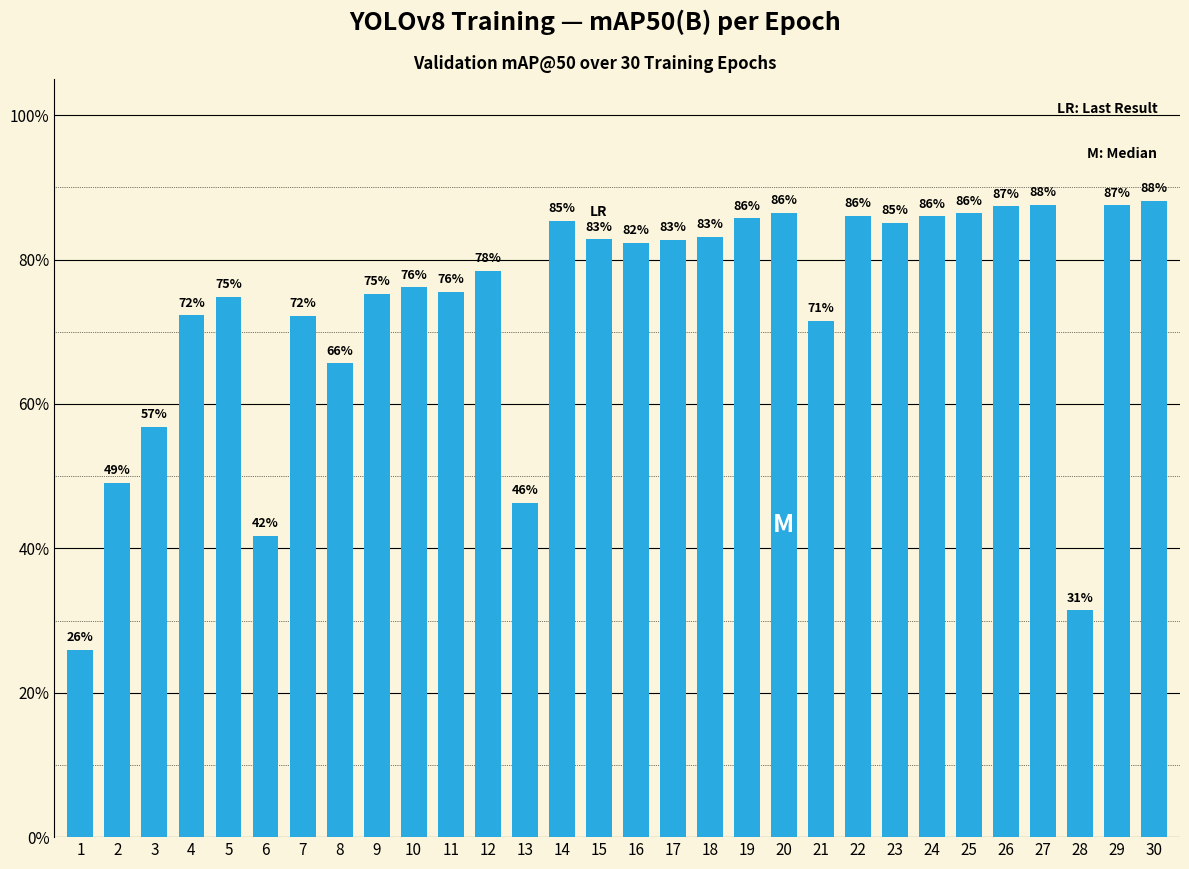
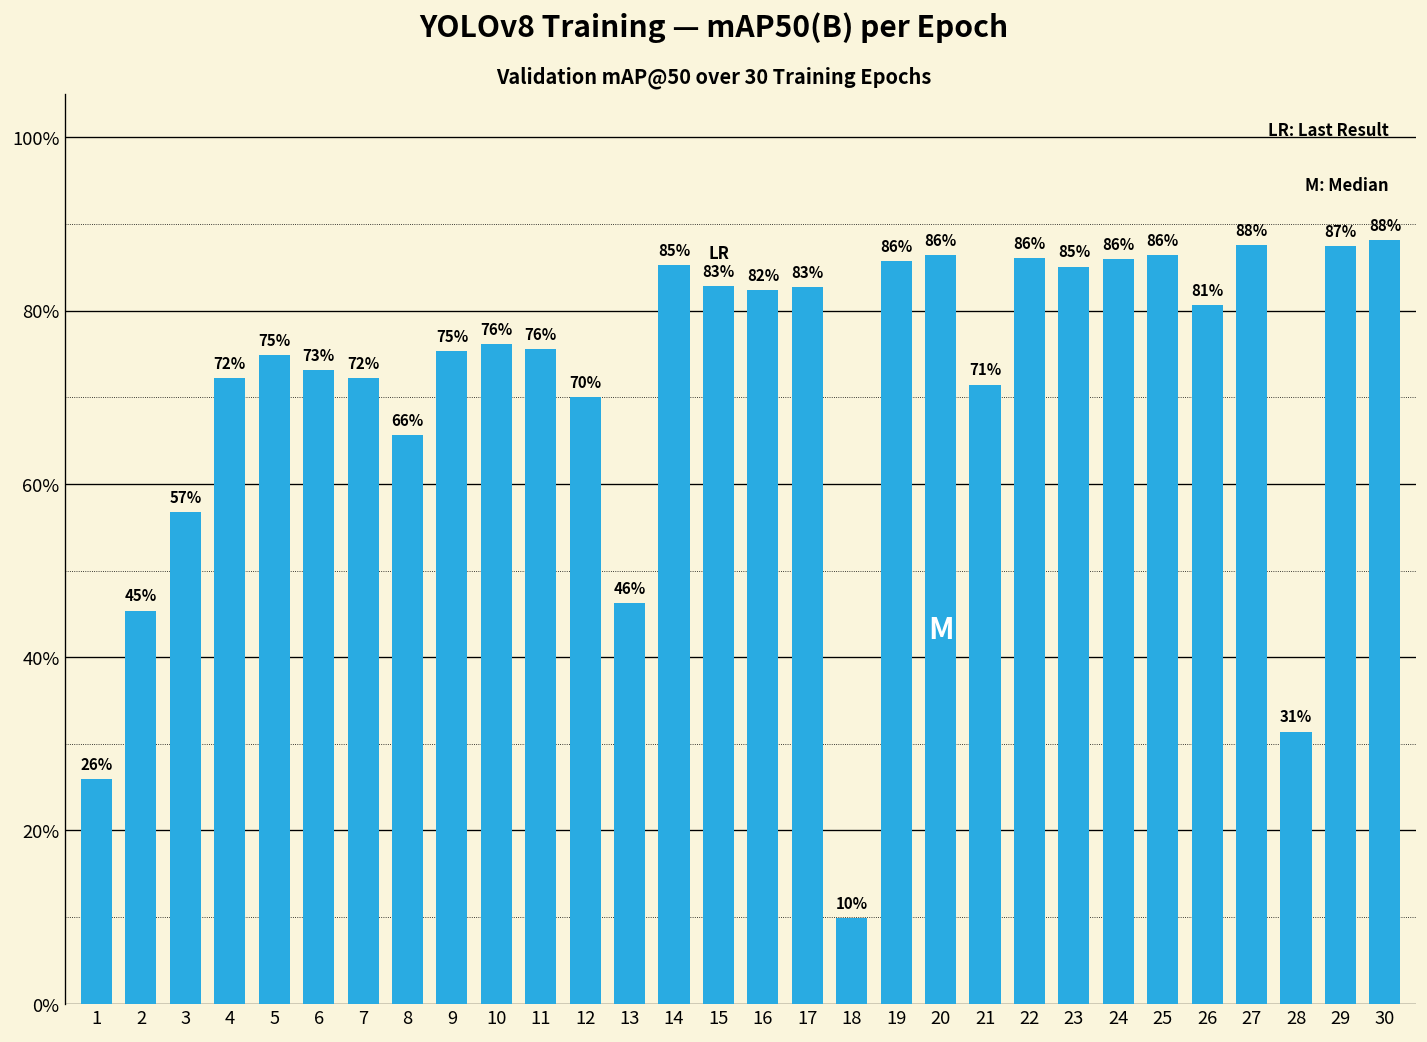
  {
    "1": "26%",
-   "2": "49%",
+   "2": "45%",
    "3": "57%",
    "4": "72%",
    "5": "75%",
-   "6": "42%",
+   "6": "73%",
    "7": "72%",
    "8": "66%",
    "9": "75%",
    "10": "76%",
    "11": "76%",
-   "12": "78%",
+   "12": "70%",
    "13": "46%",
    "14": "85%",
    "15": "83%",
    "16": "82%",
    "17": "83%",
-   "18": "83%",
+   "18": "10%",
    "19": "86%",
    "20": "86%",
    "21": "71%",
    "22": "86%",
    "23": "85%",
    "24": "86%",
    "25": "86%",
-   "26": "87%",
+   "26": "81%",
    "27": "88%",
    "28": "31%",
    "29": "87%",
    "30": "88%"
  }
